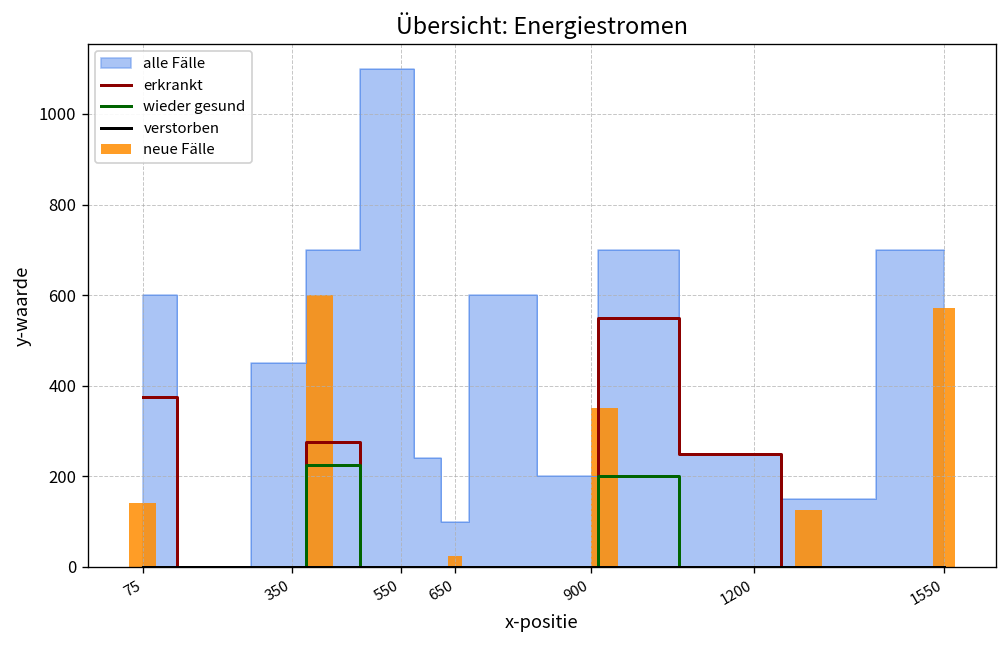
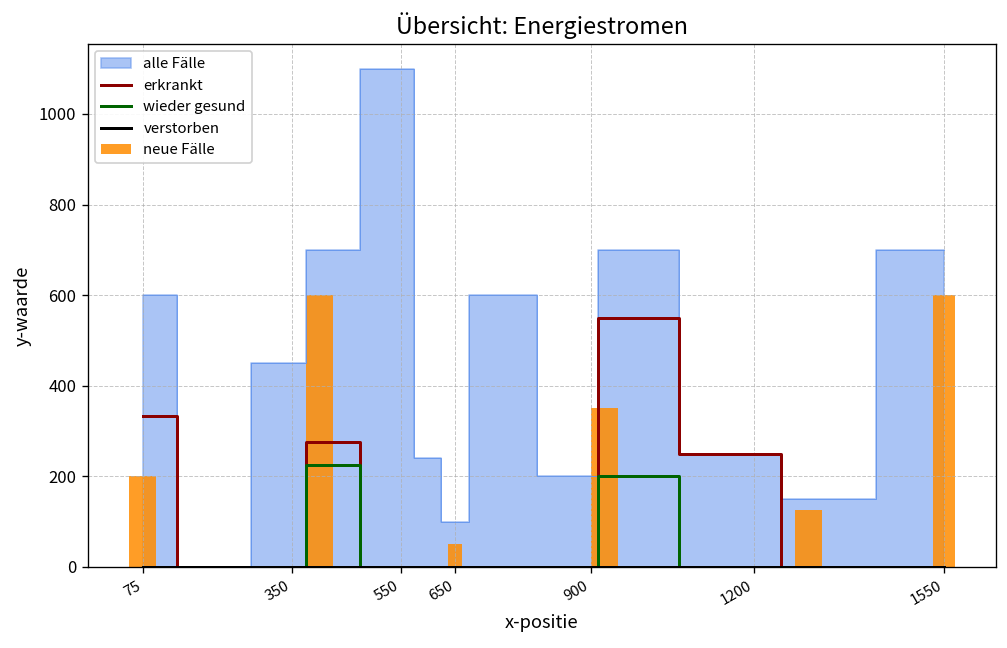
  {
    "neue Fälle": {
-     "75": 140,
+     "75": 200,
      "350": 0,
      "550": 0,
-     "650": 30,
+     "650": 50,
      "900": 0,
      "1200": 0,
-     "1550": 570
+     "1550": 600
    },
    "erkrankt": {
-     "75": 380
+     "75": 330
    }
  }
